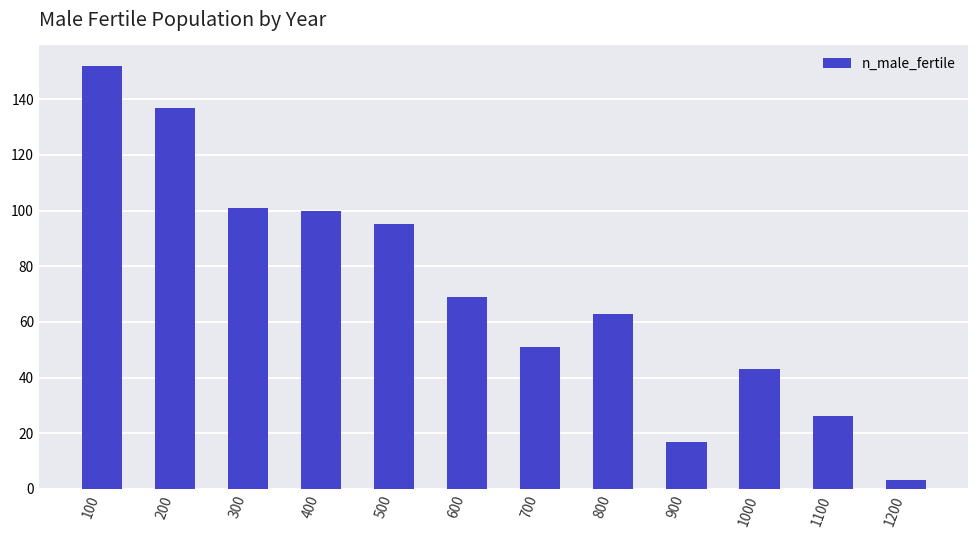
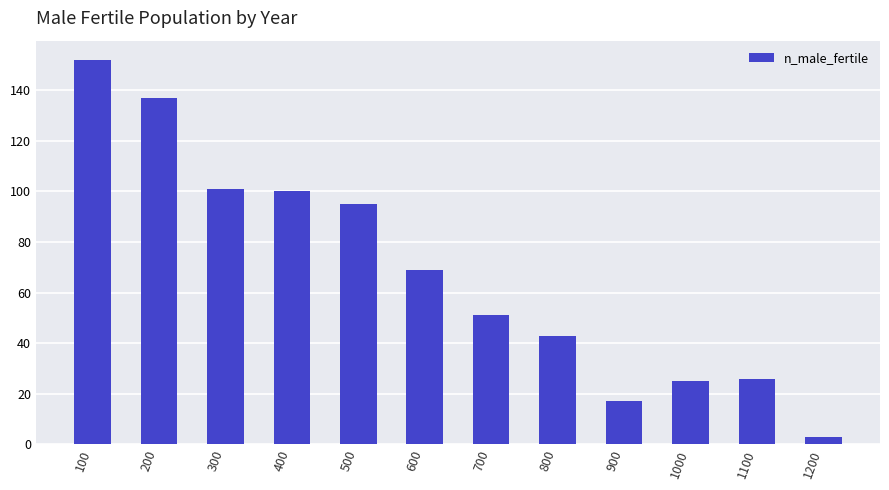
  {
    "100": 152,
    "200": 137,
    "300": 101,
    "400": 100,
    "500": 95,
    "600": 69,
    "700": 51,
-   "800": 63,
+   "800": 43,
    "900": 17,
-   "1000": 43,
+   "1000": 25,
    "1100": 26,
    "1200": 3
  }
